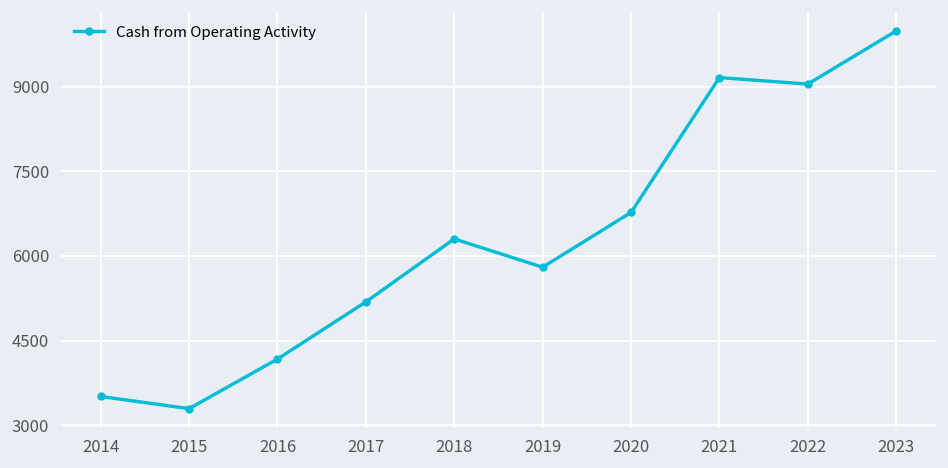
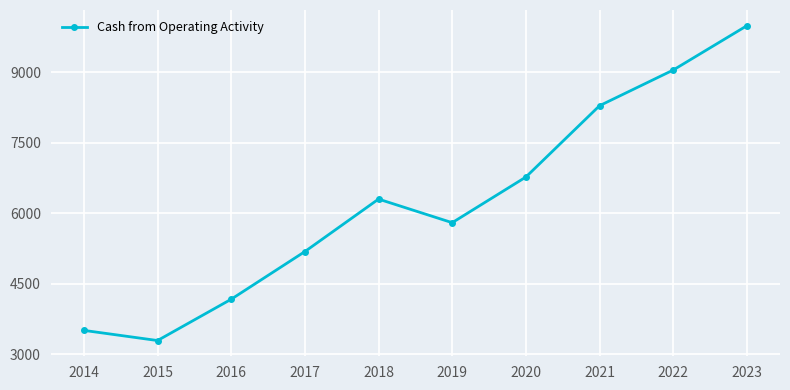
  {
    "2014": 3500,
    "2015": 3300,
    "2016": 4200,
    "2017": 5200,
    "2018": 6300,
    "2019": 5800,
    "2020": 6800,
-   "2021": 9200,
+   "2021": 8300,
    "2022": 9000,
    "2023": 10000
  }
